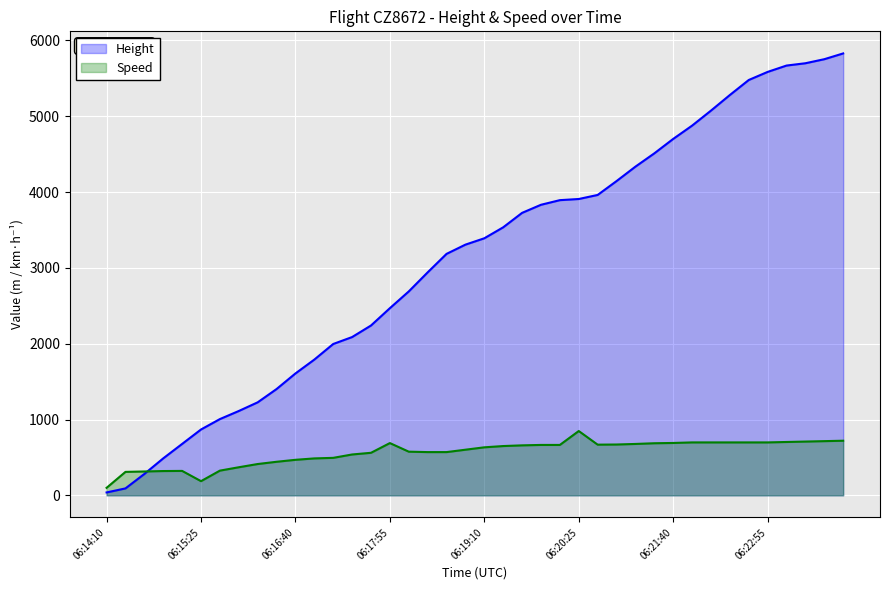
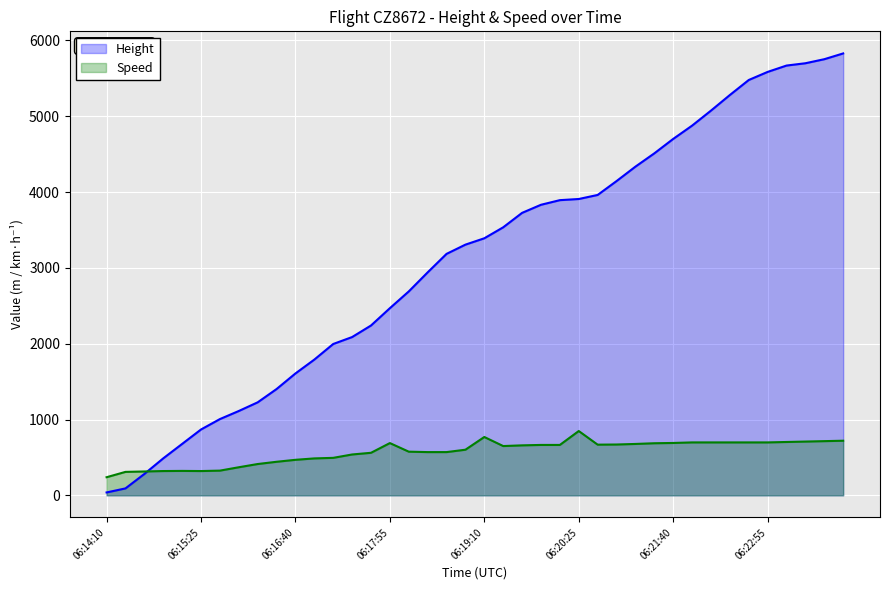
  {
    "Height": {
      "06:14:10": 0,
      "06:15:25": 900,
      "06:16:40": 1600,
      "06:17:55": 2500,
      "06:19:10": 3400,
      "06:20:25": 3900,
      "06:21:40": 4700,
      "06:22:55": 5600
    },
    "Speed": {
-     "06:14:10": 100,
-     "06:15:25": 200,
+     "06:14:10": 200,
+     "06:15:25": 300,
      "06:16:40": 500,
      "06:17:55": 700,
-     "06:19:10": 600,
+     "06:19:10": 800,
      "06:20:25": 800,
      "06:21:40": 700,
      "06:22:55": 700
    }
  }
